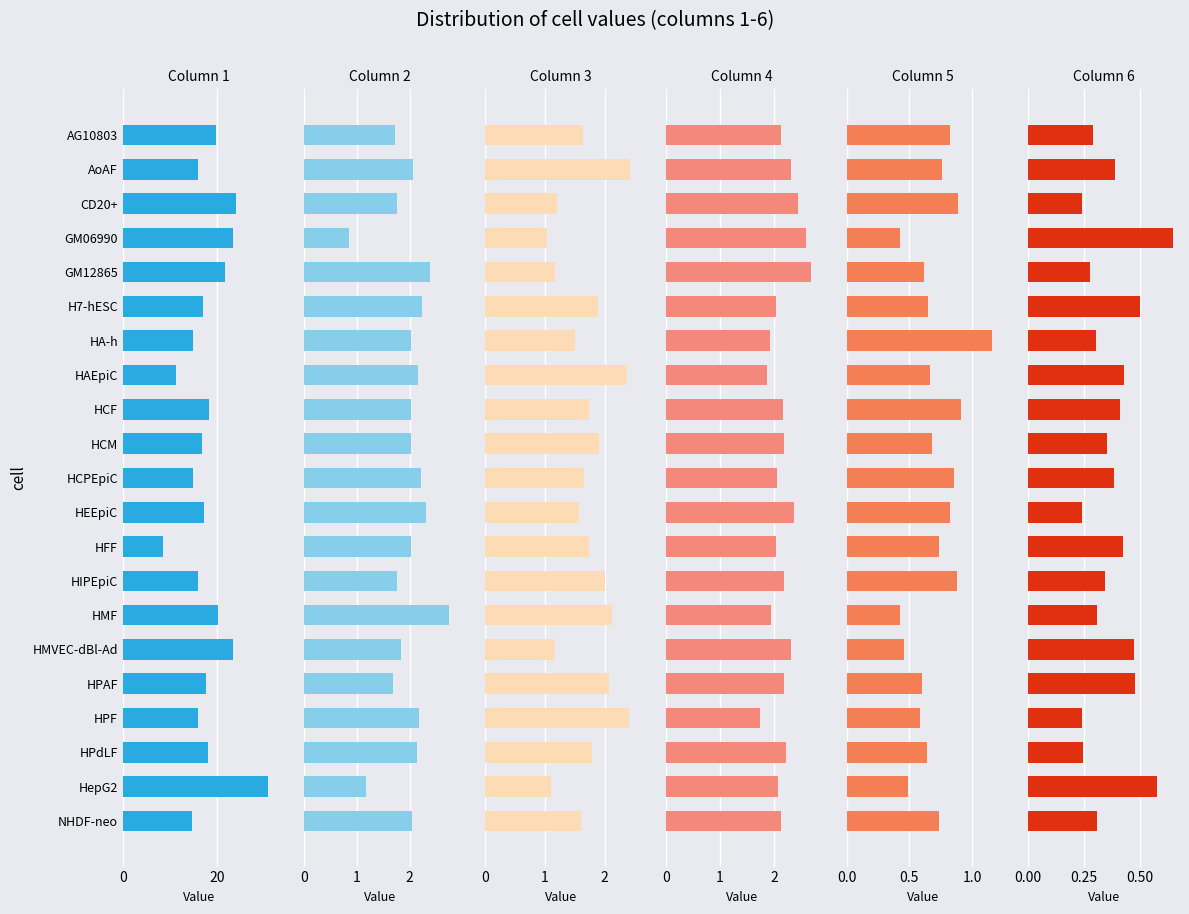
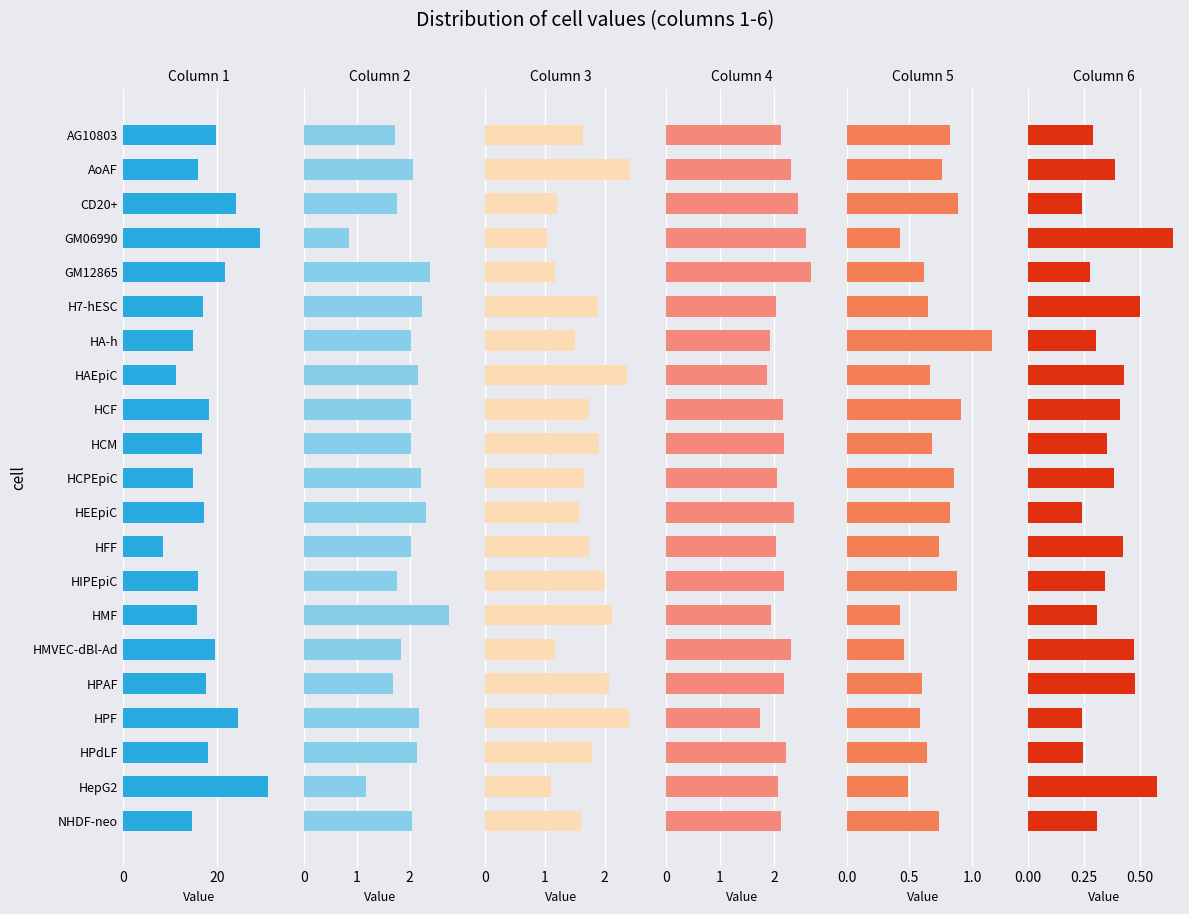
  {
    "Column 1": {
      "AG10803": 20,
      "AoAF": 16,
      "CD20+": 24,
-     "GM06990": 23,
+     "GM06990": 29,
      "GM12865": 22,
      "H7-hESC": 17,
      "HA-h": 15,
      "HAEpiC": 11,
      "HCF": 18,
      "HCM": 17,
      "HCPEpiC": 15,
      "HEEpiC": 17,
      "HFF": 9,
      "HIPEpiC": 16,
-     "HMF": 20,
-     "HMVEC-dBl-Ad": 23,
+     "HMF": 16,
+     "HMVEC-dBl-Ad": 20,
      "HPAF": 18,
-     "HPF": 16,
+     "HPF": 24,
      "HPdLF": 18,
      "HepG2": 31,
      "NHDF-neo": 15
    }
  }
